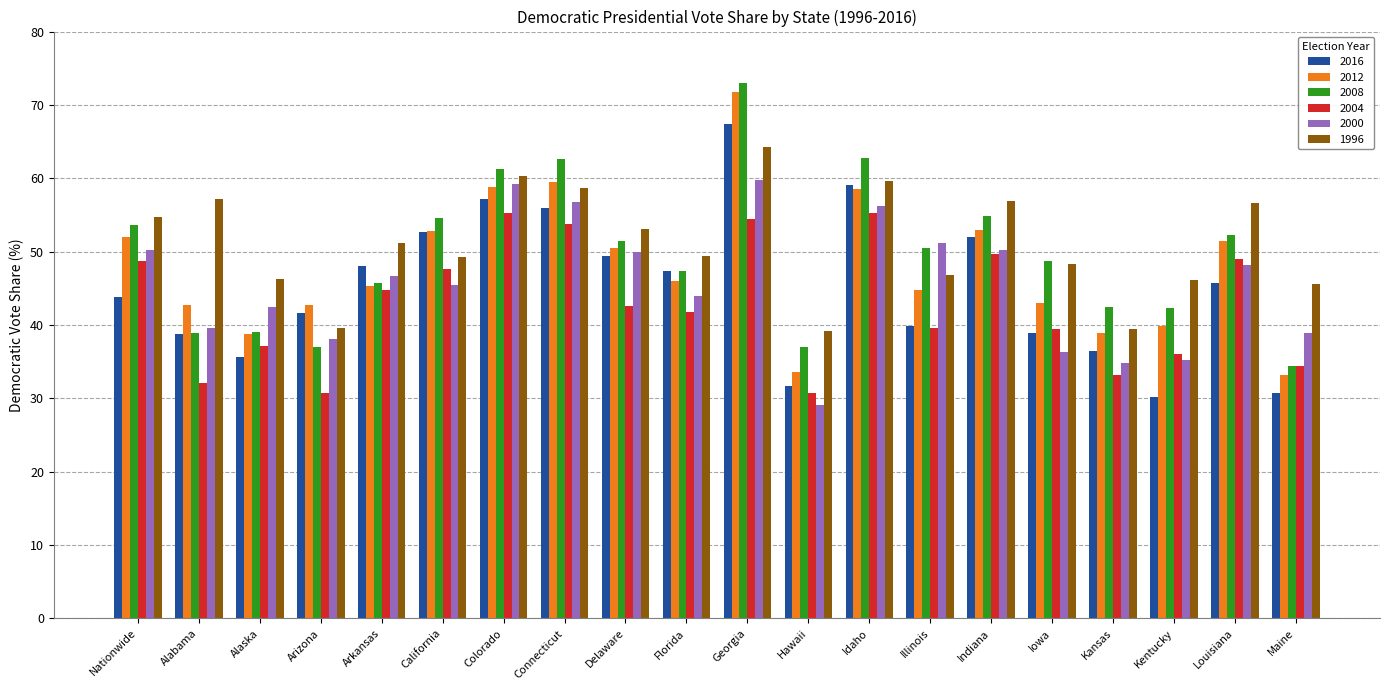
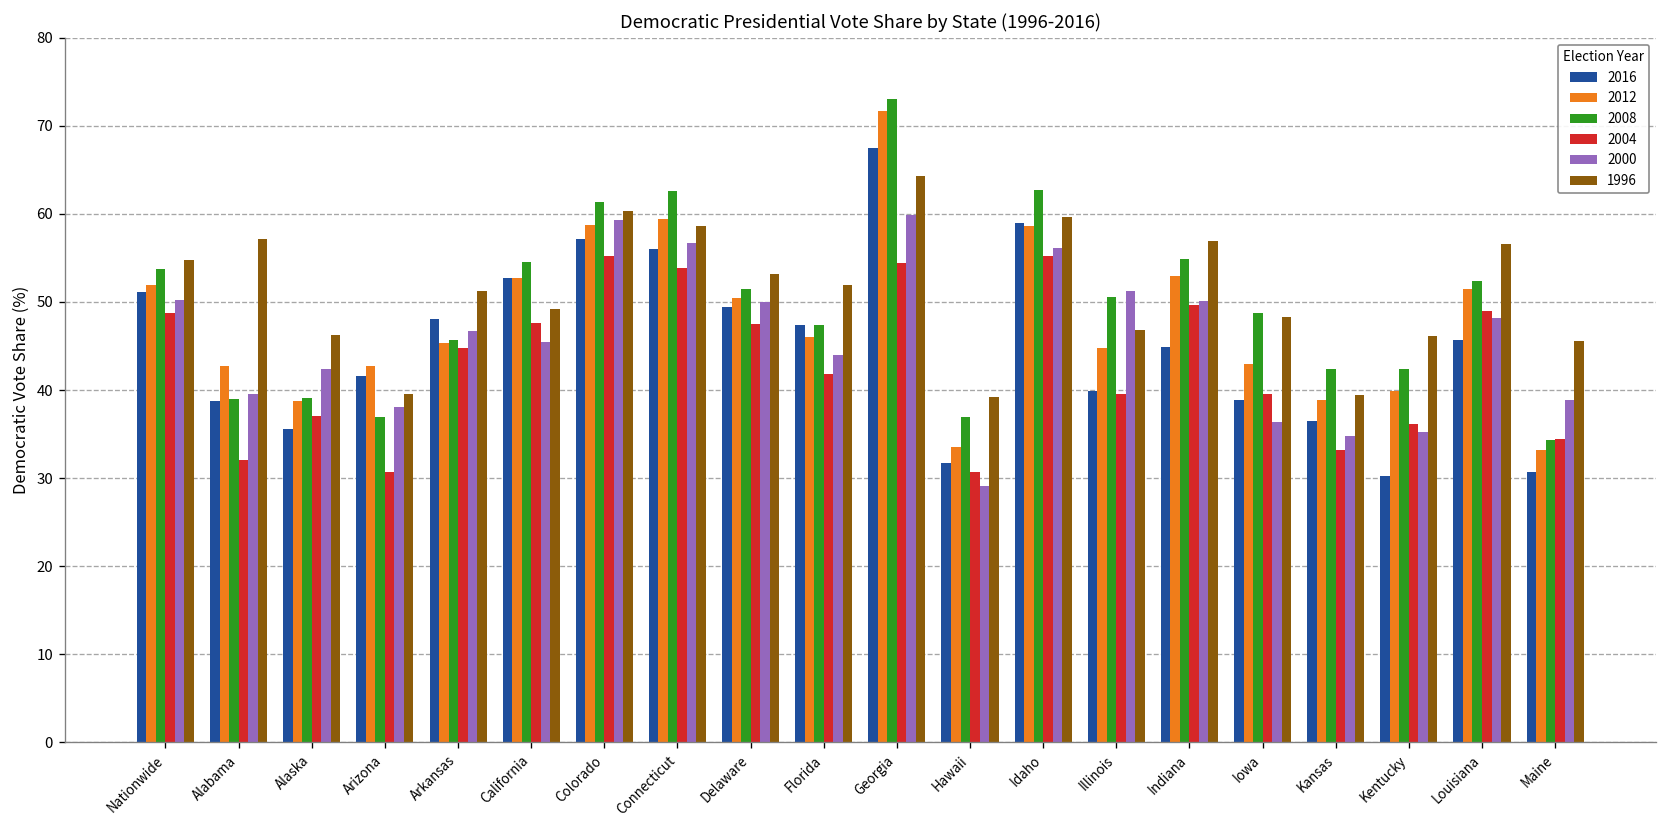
  {
    "2016": {
-     "Nationwide": 44,
+     "Nationwide": 51,
      "Alabama": 39,
      "Alaska": 36,
      "Arizona": 42,
      "Arkansas": 48,
      "California": 53,
      "Colorado": 57,
      "Connecticut": 56,
      "Delaware": 49,
      "Florida": 47,
      "Georgia": 67,
      "Hawaii": 32,
      "Idaho": 59,
      "Illinois": 40,
-     "Indiana": 52,
+     "Indiana": 45,
      "Iowa": 39,
      "Kansas": 36,
      "Kentucky": 30,
      "Louisiana": 46,
      "Maine": 31
    },
    "2012": {
      "Nationwide": 52,
      "Alabama": 43,
      "Alaska": 39,
      "Arizona": 43,
      "Arkansas": 45,
      "California": 53,
      "Colorado": 59,
      "Connecticut": 59,
      "Delaware": 50,
      "Florida": 46,
      "Georgia": 72,
      "Hawaii": 34,
      "Idaho": 59,
      "Illinois": 45,
      "Indiana": 53,
      "Iowa": 43,
      "Kansas": 39,
      "Kentucky": 40,
      "Louisiana": 52,
      "Maine": 33
    },
    "2008": {
      "Nationwide": 54,
      "Alabama": 39,
      "Alaska": 39,
      "Arizona": 37,
      "Arkansas": 46,
      "California": 55,
      "Colorado": 61,
      "Connecticut": 63,
      "Delaware": 51,
      "Florida": 47,
      "Georgia": 73,
      "Hawaii": 37,
      "Idaho": 63,
      "Illinois": 51,
      "Indiana": 55,
      "Iowa": 49,
      "Kansas": 42,
      "Kentucky": 42,
      "Louisiana": 52,
      "Maine": 34
    },
    "2004": {
      "Nationwide": 49,
      "Alabama": 32,
      "Alaska": 37,
      "Arizona": 31,
      "Arkansas": 45,
      "California": 48,
      "Colorado": 55,
      "Connecticut": 54,
-     "Delaware": 43,
+     "Delaware": 47,
      "Florida": 42,
      "Georgia": 54,
      "Hawaii": 31,
      "Idaho": 55,
      "Illinois": 40,
      "Indiana": 50,
      "Iowa": 40,
      "Kansas": 33,
      "Kentucky": 36,
      "Louisiana": 49,
      "Maine": 34
    },
    "2000": {
      "Nationwide": 50,
      "Alabama": 40,
      "Alaska": 42,
      "Arizona": 38,
      "Arkansas": 47,
      "California": 46,
      "Colorado": 59,
      "Connecticut": 57,
      "Delaware": 50,
      "Florida": 44,
      "Georgia": 60,
      "Hawaii": 29,
      "Idaho": 56,
      "Illinois": 51,
      "Indiana": 50,
      "Iowa": 36,
      "Kansas": 35,
      "Kentucky": 35,
      "Louisiana": 48,
      "Maine": 39
    },
    "1996": {
      "Nationwide": 55,
      "Alabama": 57,
      "Alaska": 46,
      "Arizona": 40,
      "Arkansas": 51,
      "California": 49,
      "Colorado": 60,
      "Connecticut": 59,
      "Delaware": 53,
-     "Florida": 49,
+     "Florida": 52,
      "Georgia": 64,
      "Hawaii": 39,
      "Idaho": 60,
      "Illinois": 47,
      "Indiana": 57,
      "Iowa": 48,
      "Kansas": 39,
      "Kentucky": 46,
      "Louisiana": 57,
      "Maine": 46
    }
  }
